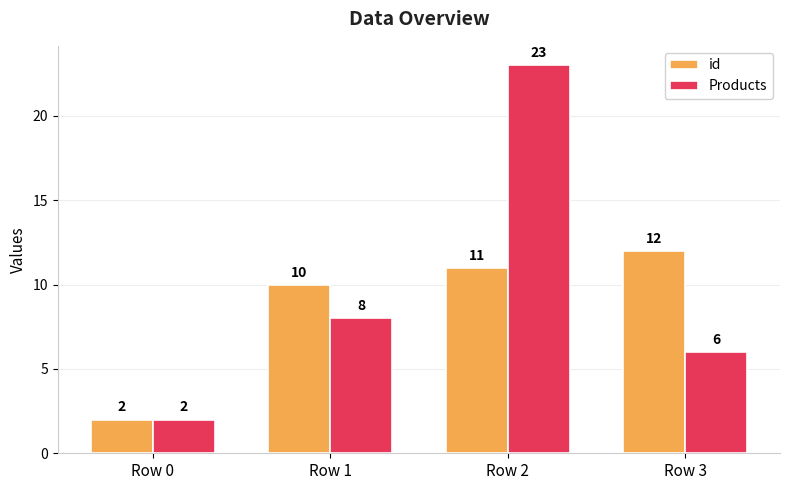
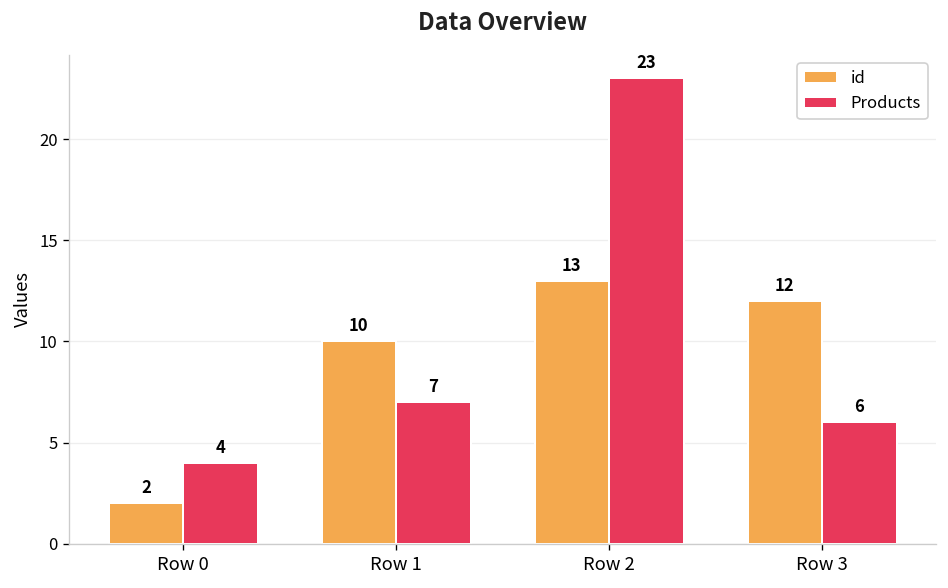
  {
    "id": {
      "Row 0": 2,
      "Row 1": 10,
-     "Row 2": 11,
+     "Row 2": 13,
      "Row 3": 12
    },
    "Products": {
-     "Row 0": 2,
-     "Row 1": 8,
+     "Row 0": 4,
+     "Row 1": 7,
      "Row 2": 23,
      "Row 3": 6
    }
  }
